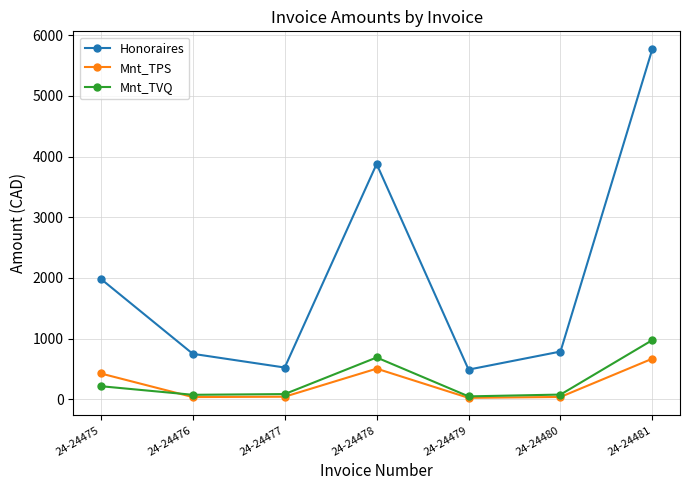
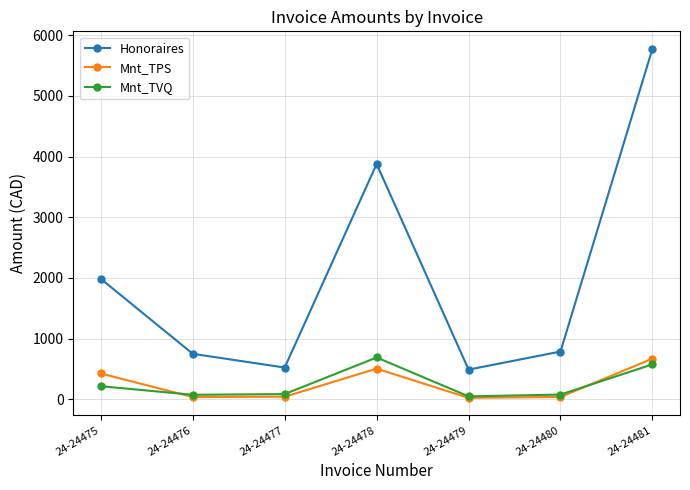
  {
    "Honoraires": {
      "24-24475": 2000,
      "24-24476": 800,
      "24-24477": 500,
      "24-24478": 3900,
      "24-24479": 500,
      "24-24480": 800,
      "24-24481": 5800
    },
    "Mnt_TPS": {
      "24-24475": 400,
      "24-24477": 0,
      "24-24478": 500,
      "24-24481": 700
    },
    "Mnt_TVQ": {
      "24-24475": 200,
      "24-24477": 100,
      "24-24478": 700,
-     "24-24481": 1000
+     "24-24481": 600
    }
  }
